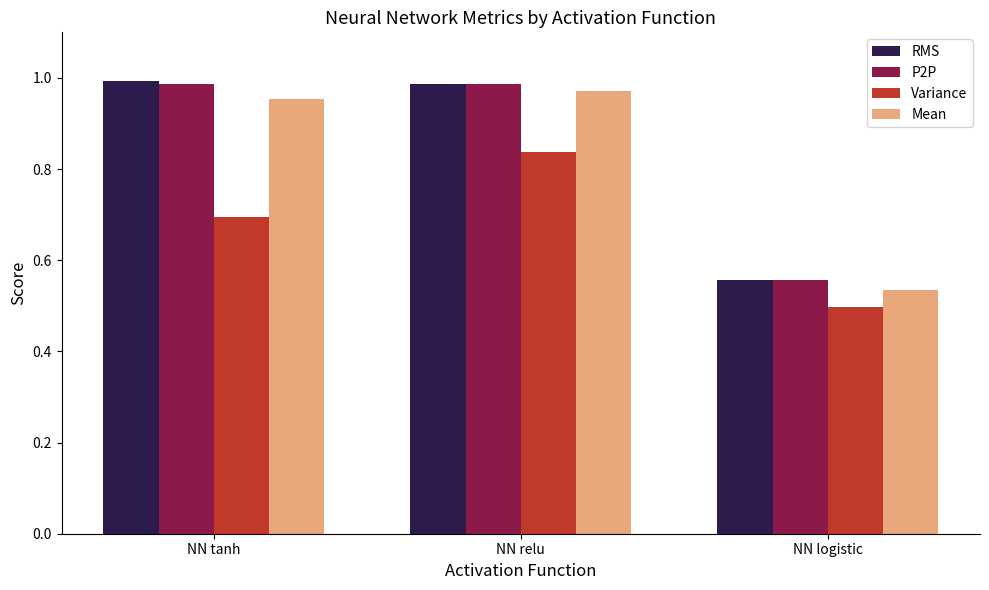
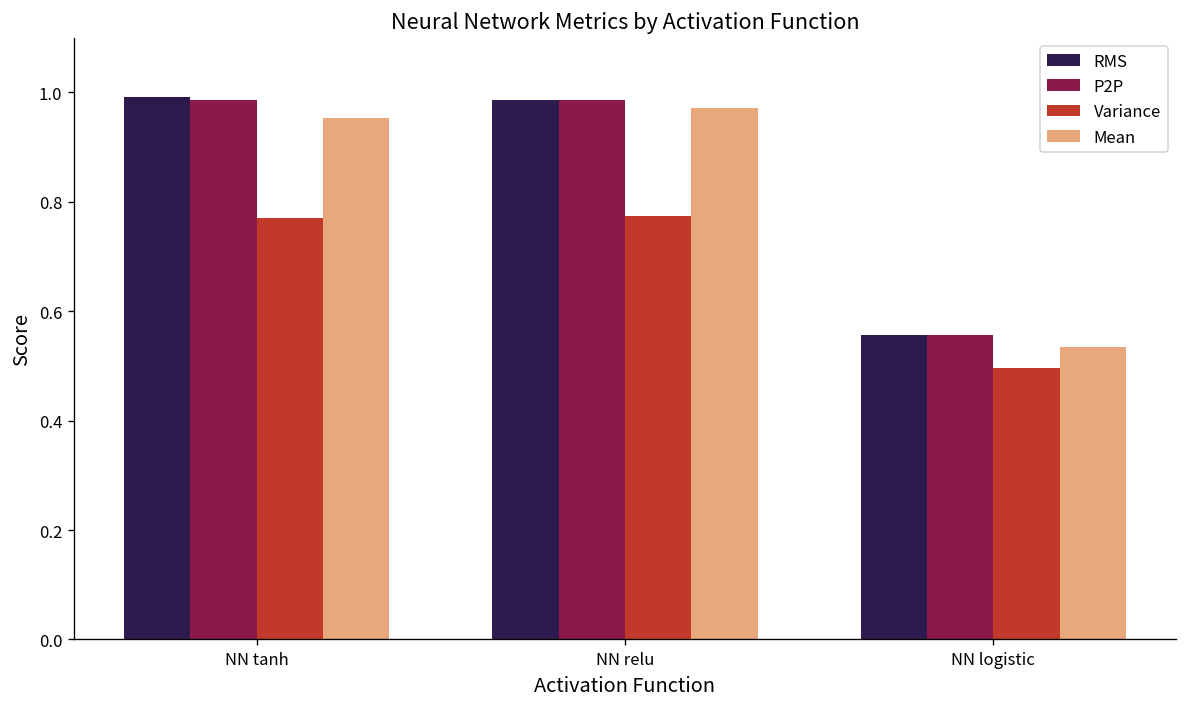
  {
    "RMS": {
      "NN tanh": 0.99,
      "NN relu": 0.99,
      "NN logistic": 0.56
    },
    "P2P": {
      "NN tanh": 0.99,
      "NN relu": 0.99,
      "NN logistic": 0.56
    },
    "Variance": {
-     "NN tanh": 0.69,
-     "NN relu": 0.84,
+     "NN tanh": 0.77,
+     "NN relu": 0.77,
      "NN logistic": 0.50
    },
    "Mean": {
      "NN tanh": 0.95,
      "NN relu": 0.97,
      "NN logistic": 0.53
    }
  }
